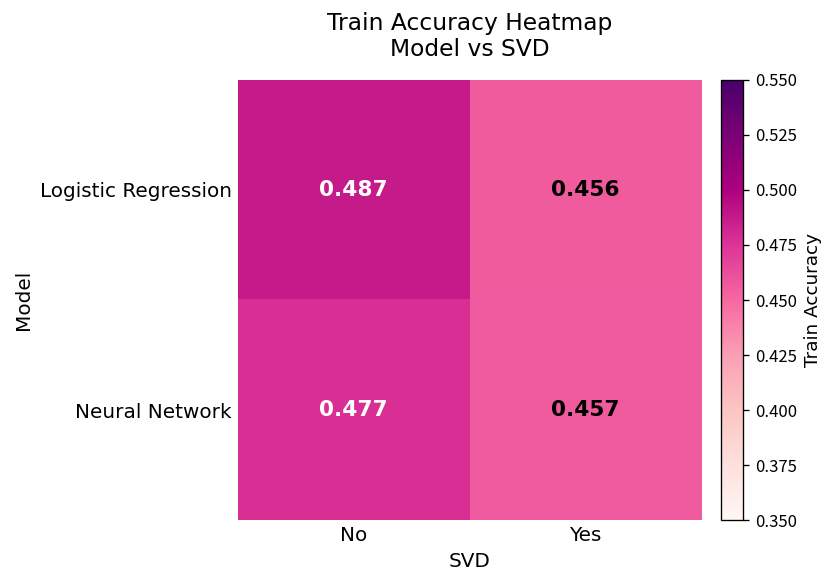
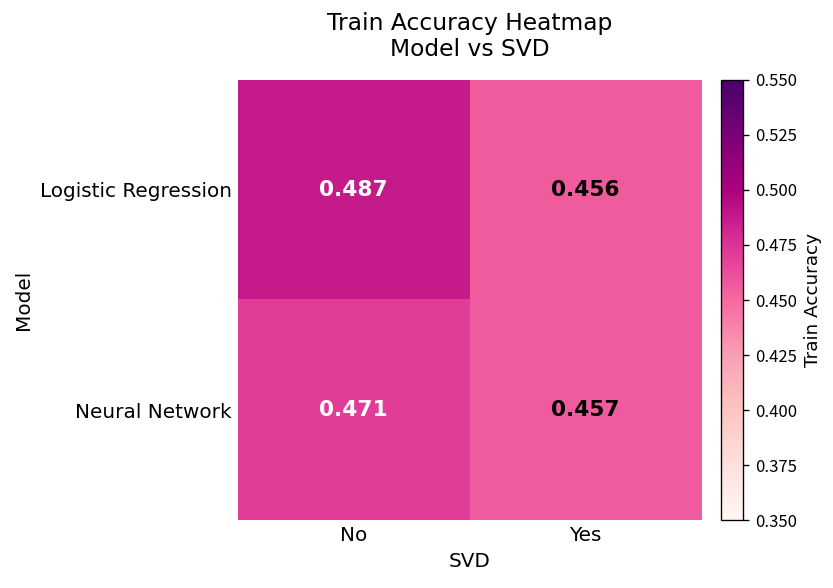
  {
    "Logistic Regression": {
      "No": 0.487,
      "Yes": 0.456
    },
    "Neural Network": {
-     "No": 0.477,
+     "No": 0.471,
      "Yes": 0.457
    }
  }
